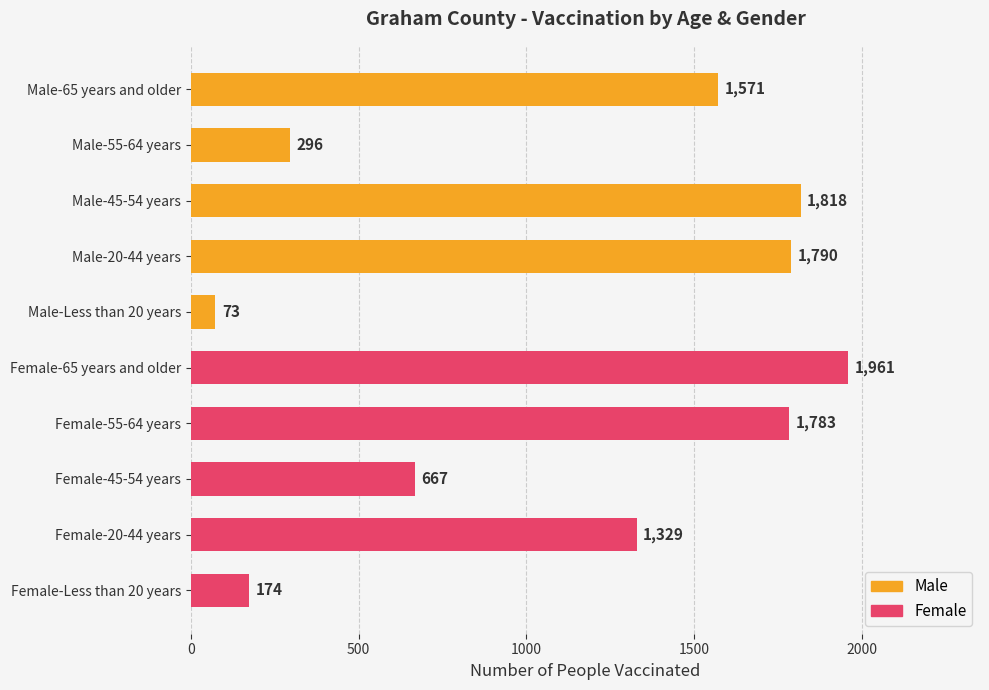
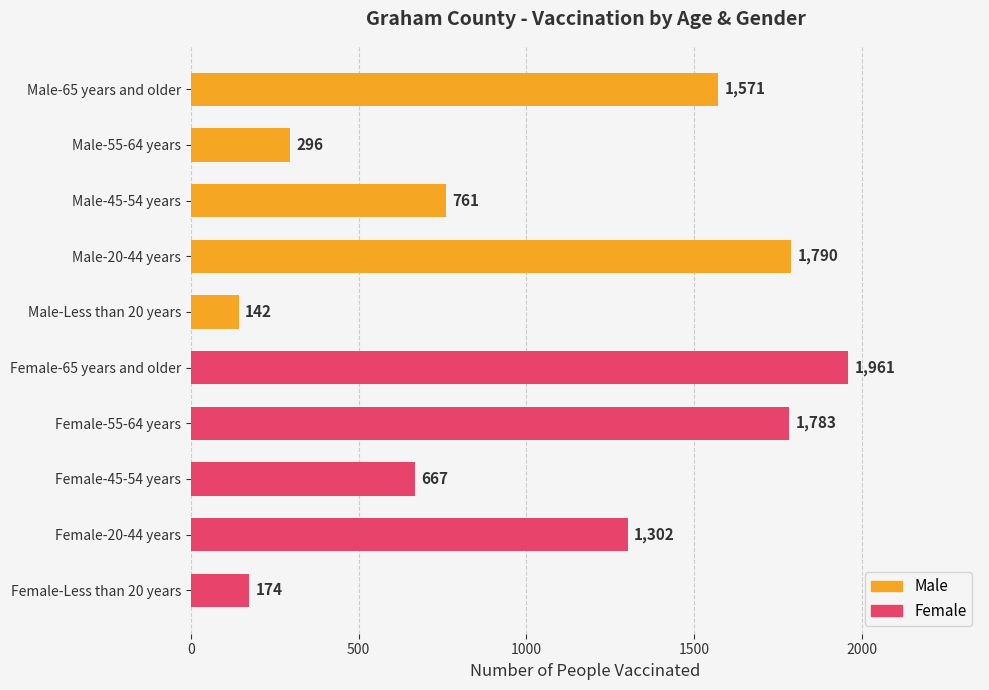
  {
    "Male-65 years and older": "1,571",
    "Male-55-64 years": "296",
-   "Male-45-54 years": "1,818",
+   "Male-45-54 years": "761",
    "Male-20-44 years": "1,790",
-   "Male-Less than 20 years": "73",
+   "Male-Less than 20 years": "142",
    "Female-65 years and older": "1,961",
    "Female-55-64 years": "1,783",
    "Female-45-54 years": "667",
-   "Female-20-44 years": "1,329",
+   "Female-20-44 years": "1,302",
    "Female-Less than 20 years": "174"
  }
